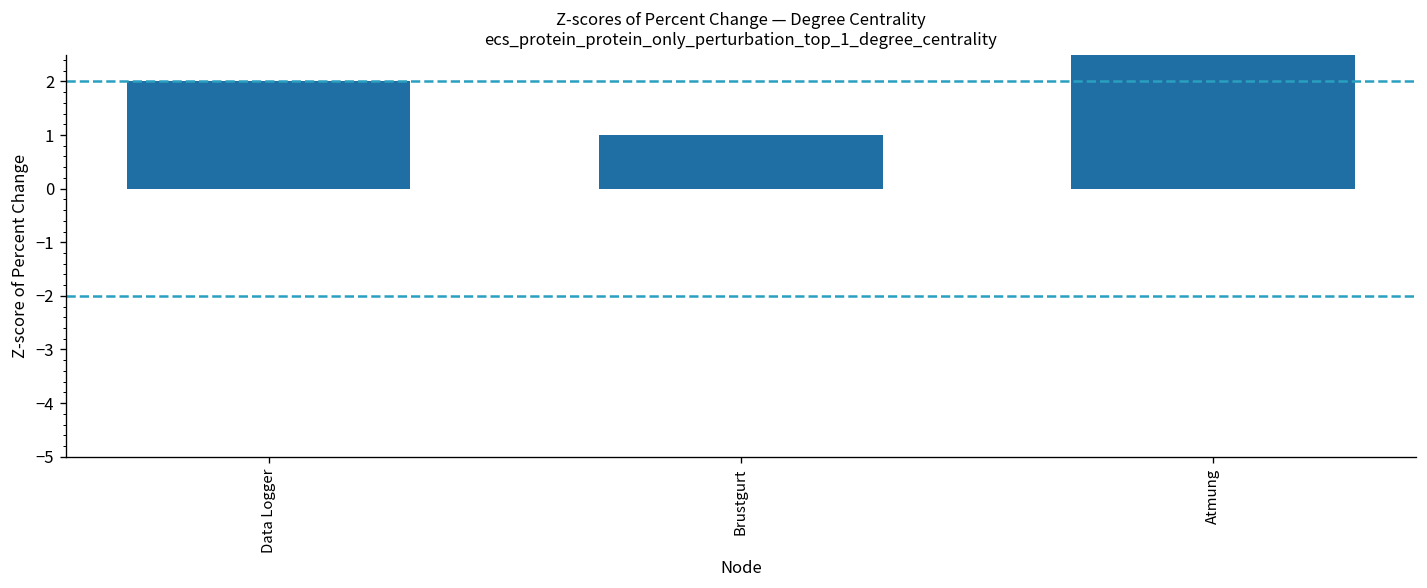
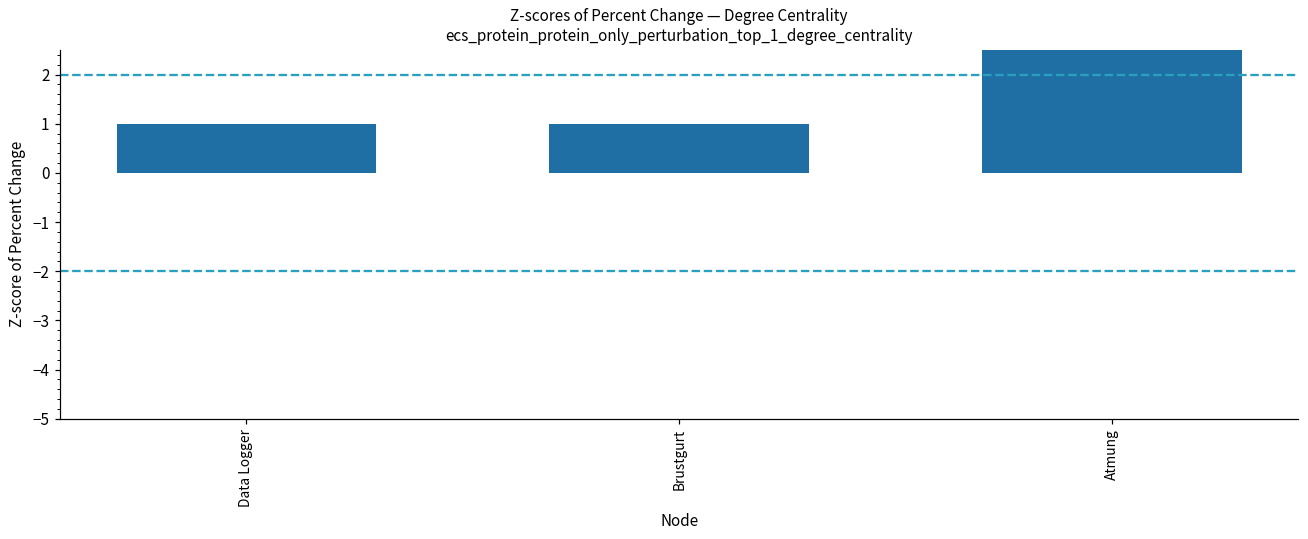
  {
-   "Data Logger": 2,
+   "Data Logger": 1,
    "Brustgurt": 1
  }
